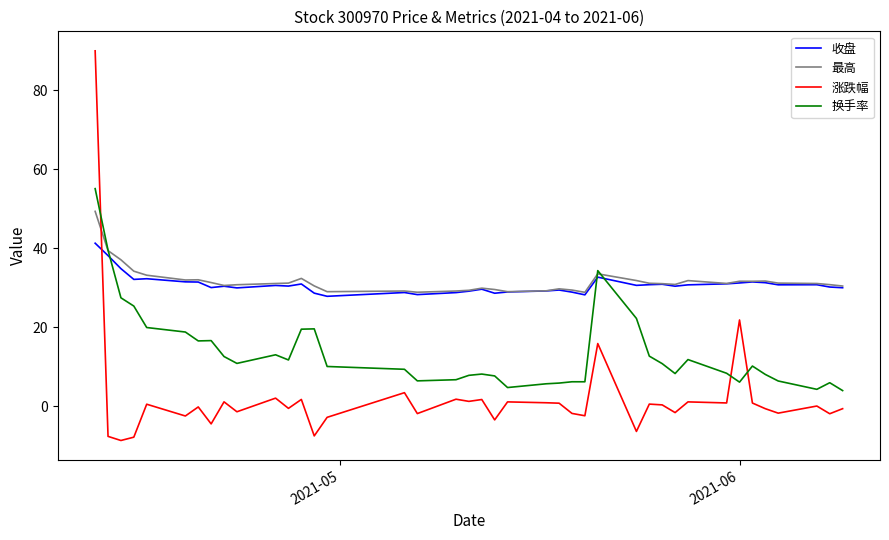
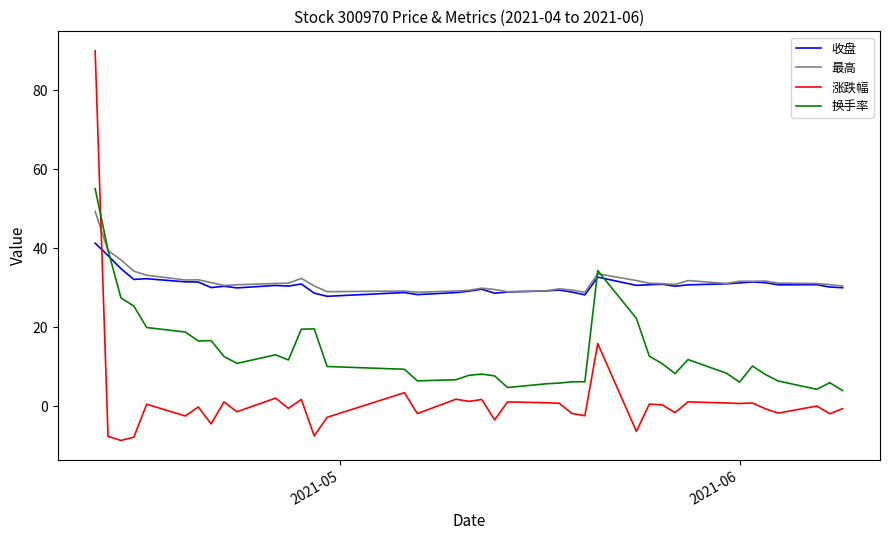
  {
    "涨跌幅": {
-     "2021-06": 22
+     "2021-06": 1
    },
    "换手率": {
      "2021-06": 6
    }
  }
